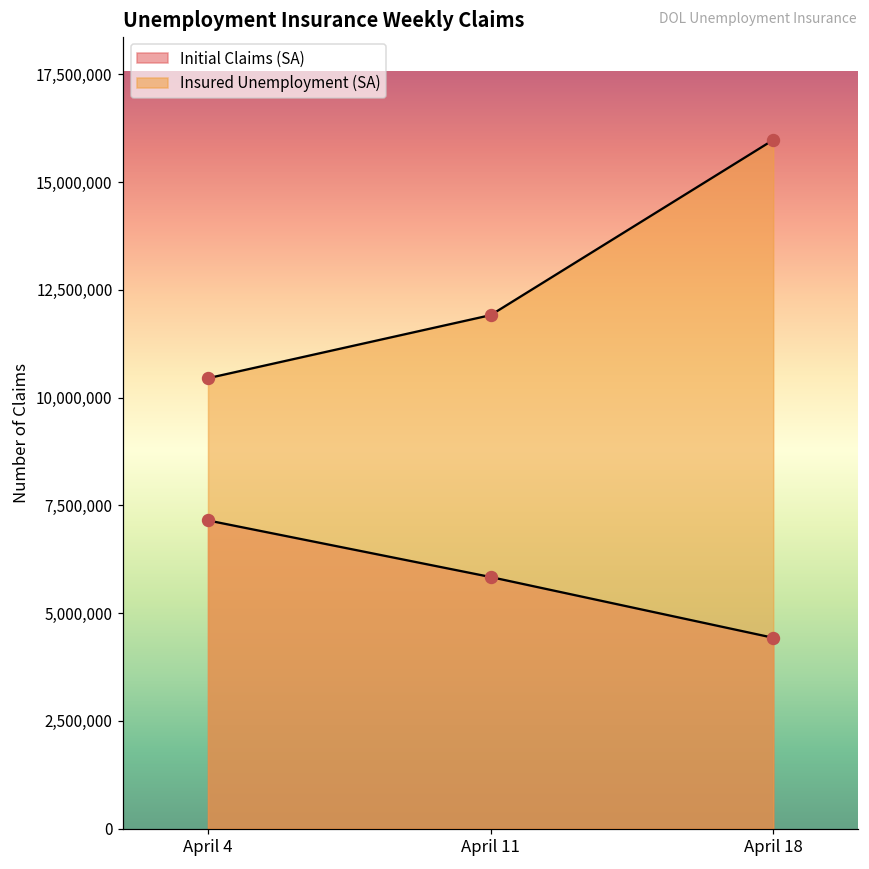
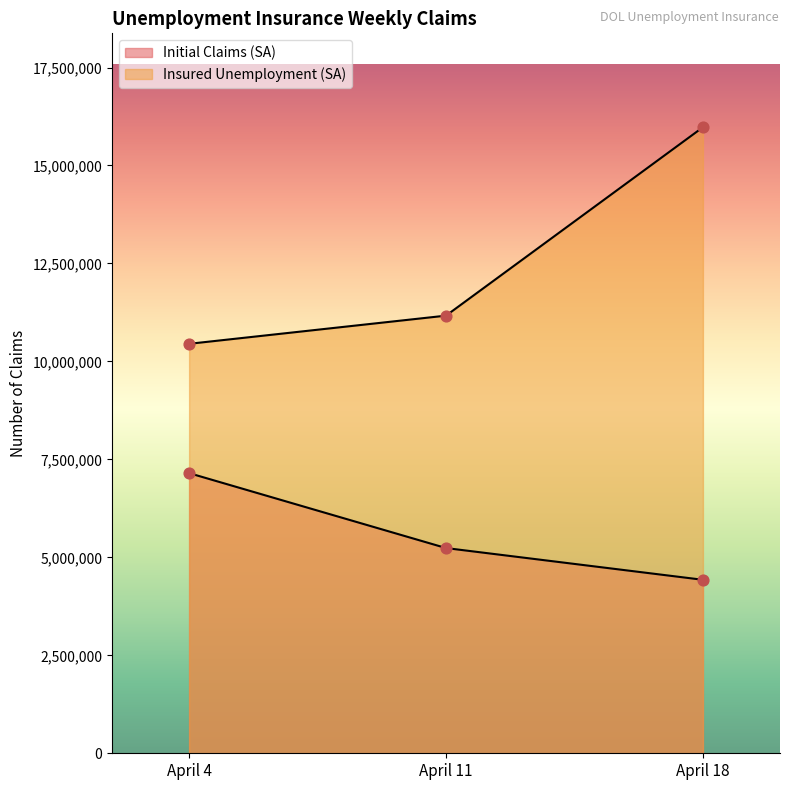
  {
    "Initial Claims (SA)": {
      "April 4": "7,100,000",
-     "April 11": "5,800,000",
+     "April 11": "5,200,000",
      "April 18": "4,400,000"
    },
    "Insured Unemployment (SA)": {
      "April 4": "10,400,000",
-     "April 11": "11,900,000",
+     "April 11": "11,200,000",
      "April 18": "16,000,000"
    }
  }
